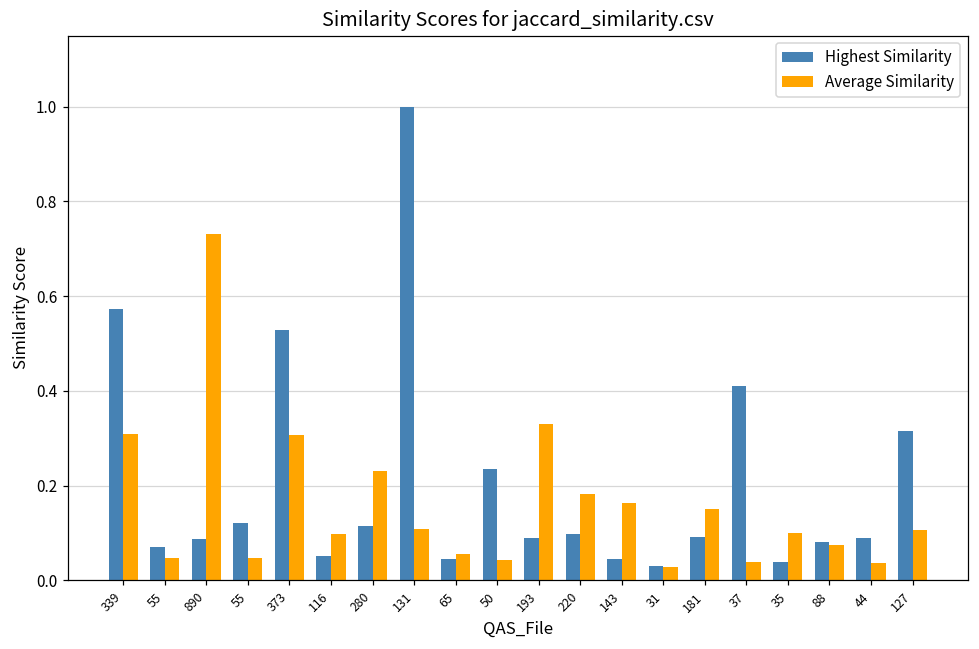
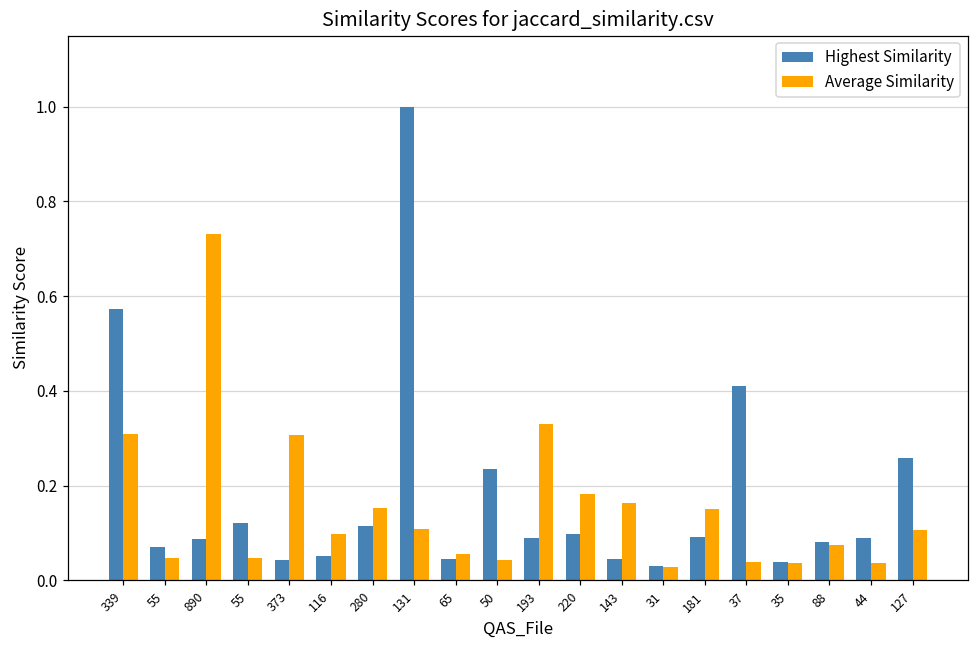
  {
    "Highest Similarity": {
      "339": 0.57,
      "890": 0.09,
-     "373": 0.53,
+     "373": 0.04,
      "116": 0.05,
      "280": 0.11,
      "131": 1.00,
      "65": 0.04,
      "50": 0.23,
      "193": 0.09,
      "220": 0.10,
      "143": 0.05,
      "31": 0.03,
      "181": 0.09,
      "37": 0.41,
      "35": 0.04,
      "88": 0.08,
      "44": 0.09,
-     "127": 0.32
+     "127": 0.26
    },
    "Average Similarity": {
      "339": 0.31,
      "890": 0.73,
      "373": 0.31,
      "116": 0.10,
-     "280": 0.23,
+     "280": 0.15,
      "131": 0.11,
      "65": 0.05,
      "50": 0.04,
      "193": 0.33,
      "220": 0.18,
      "143": 0.16,
      "31": 0.03,
      "181": 0.15,
      "37": 0.04,
-     "35": 0.10,
+     "35": 0.04,
      "88": 0.07,
      "44": 0.04,
      "127": 0.11
    }
  }
